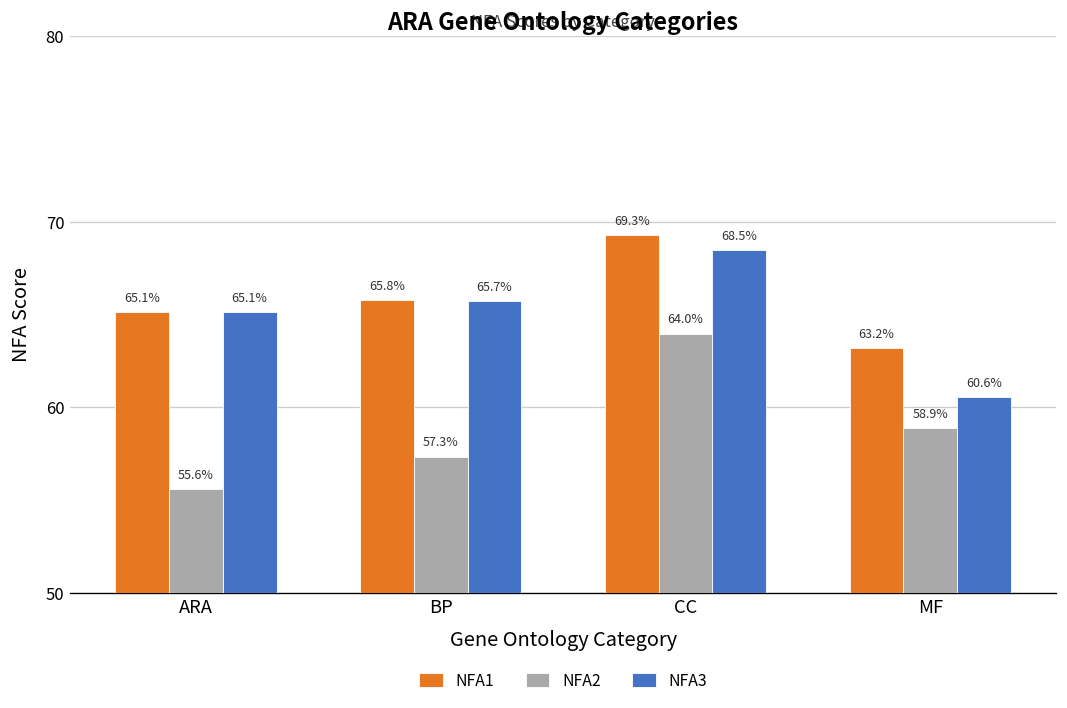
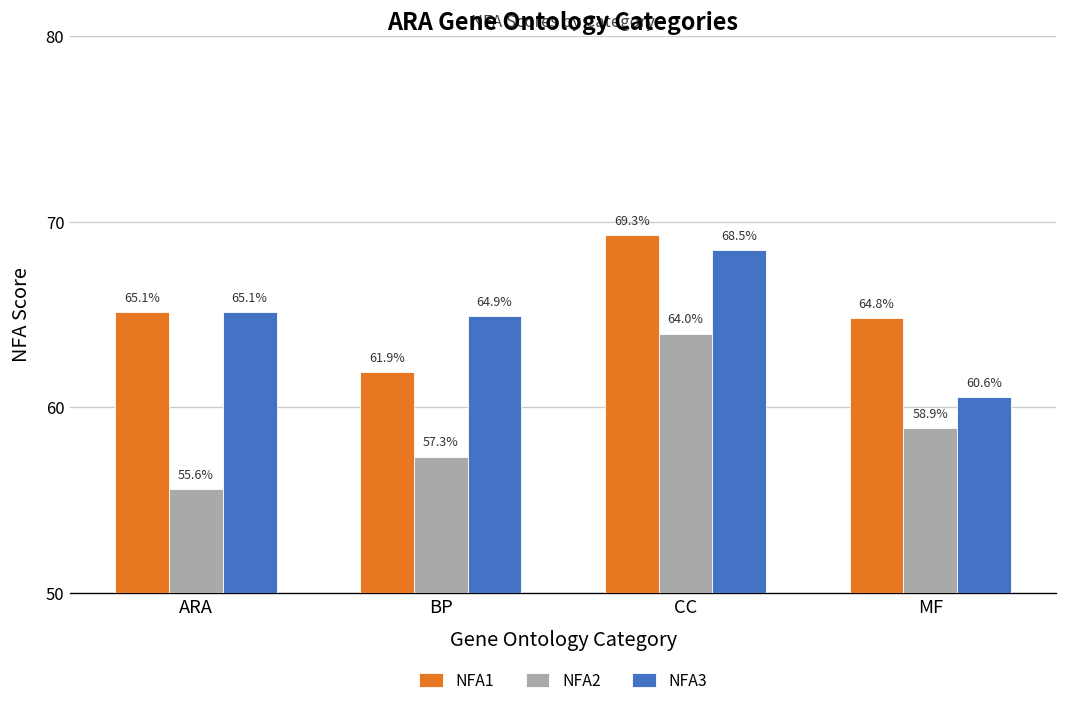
  {
    "NFA1": {
      "ARA": "65.1%",
-     "BP": "65.8%",
+     "BP": "61.9%",
      "CC": "69.3%",
-     "MF": "63.2%"
+     "MF": "64.8%"
    },
    "NFA2": {
      "ARA": "55.6%",
      "BP": "57.3%",
      "CC": "64.0%",
      "MF": "58.9%"
    },
    "NFA3": {
      "ARA": "65.1%",
-     "BP": "65.7%",
+     "BP": "64.9%",
      "CC": "68.5%",
      "MF": "60.6%"
    }
  }
